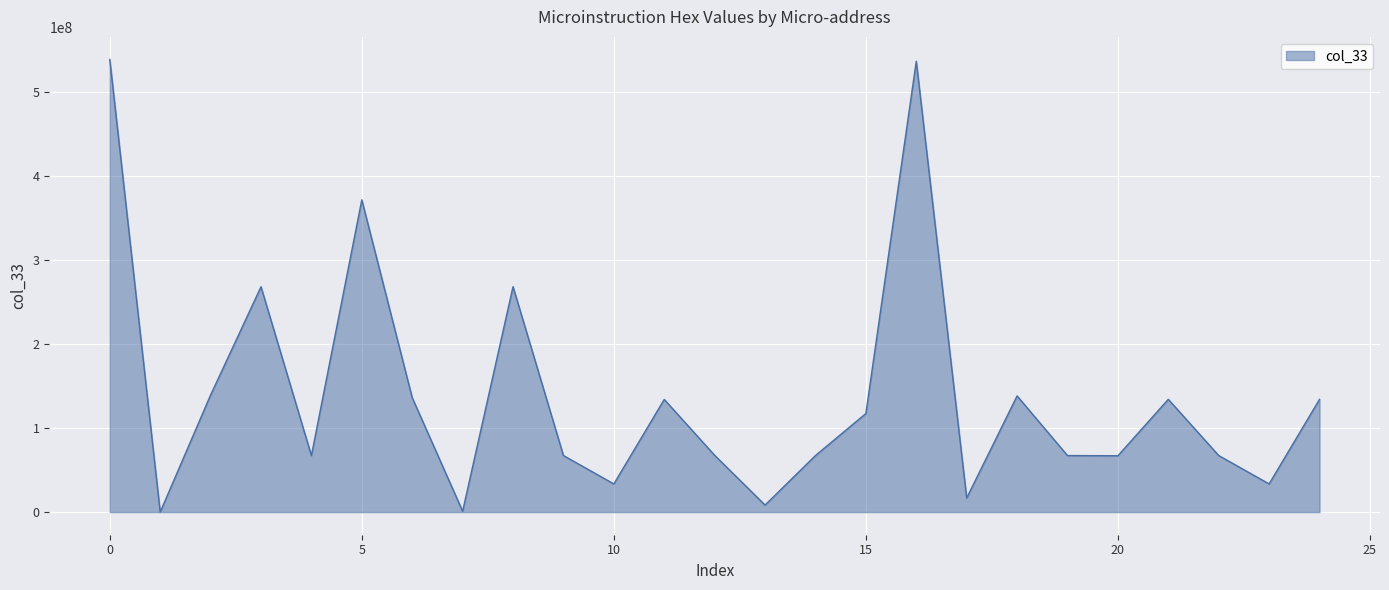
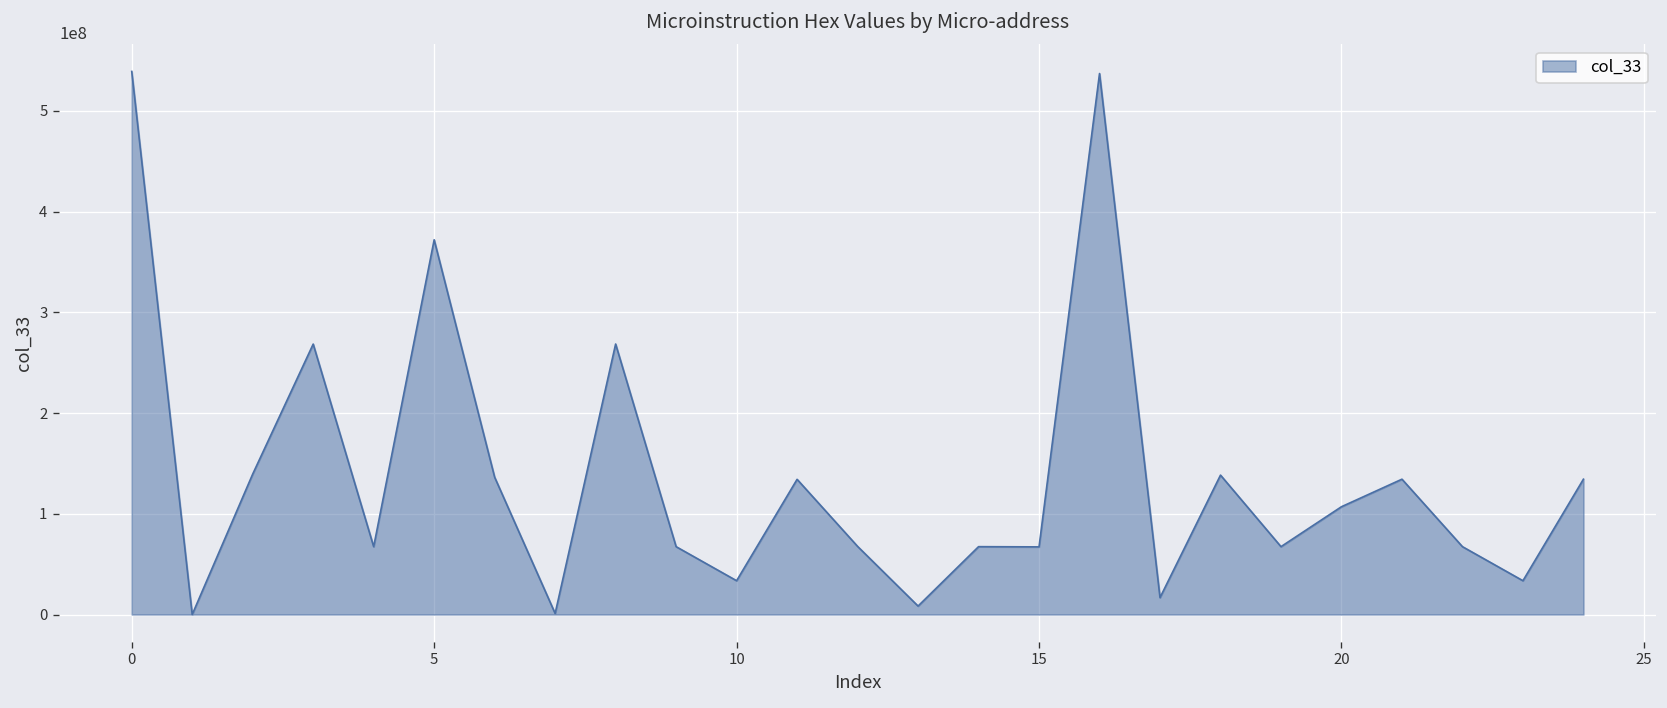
  {
    "0": 540000000,
    "5": 370000000,
    "10": 30000000,
-   "15": 120000000,
-   "20": 70000000
+   "15": 70000000,
+   "20": 110000000
  }
